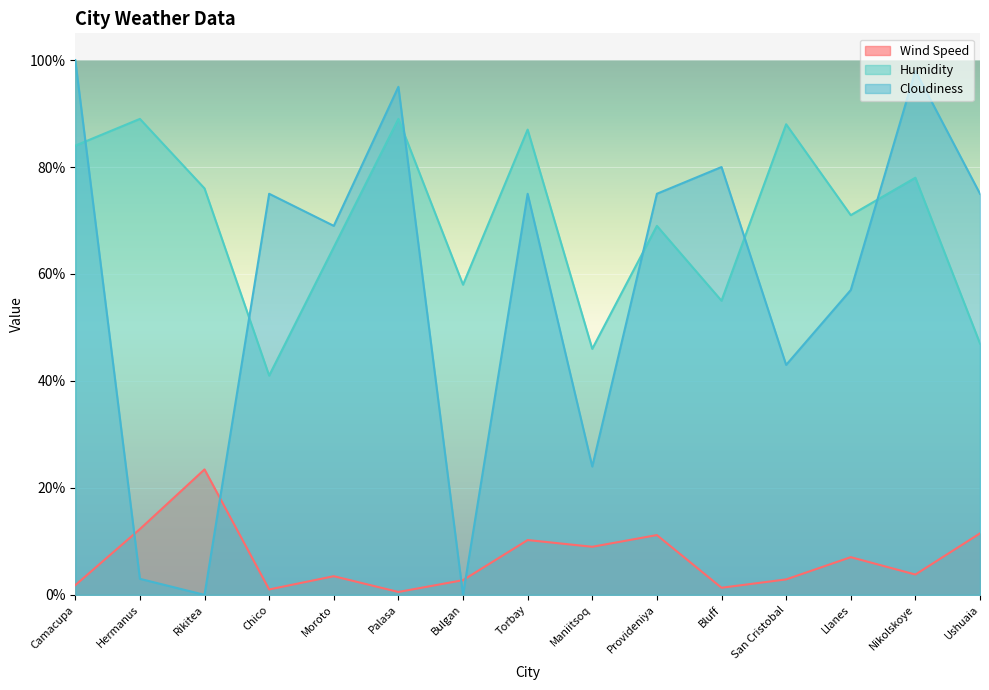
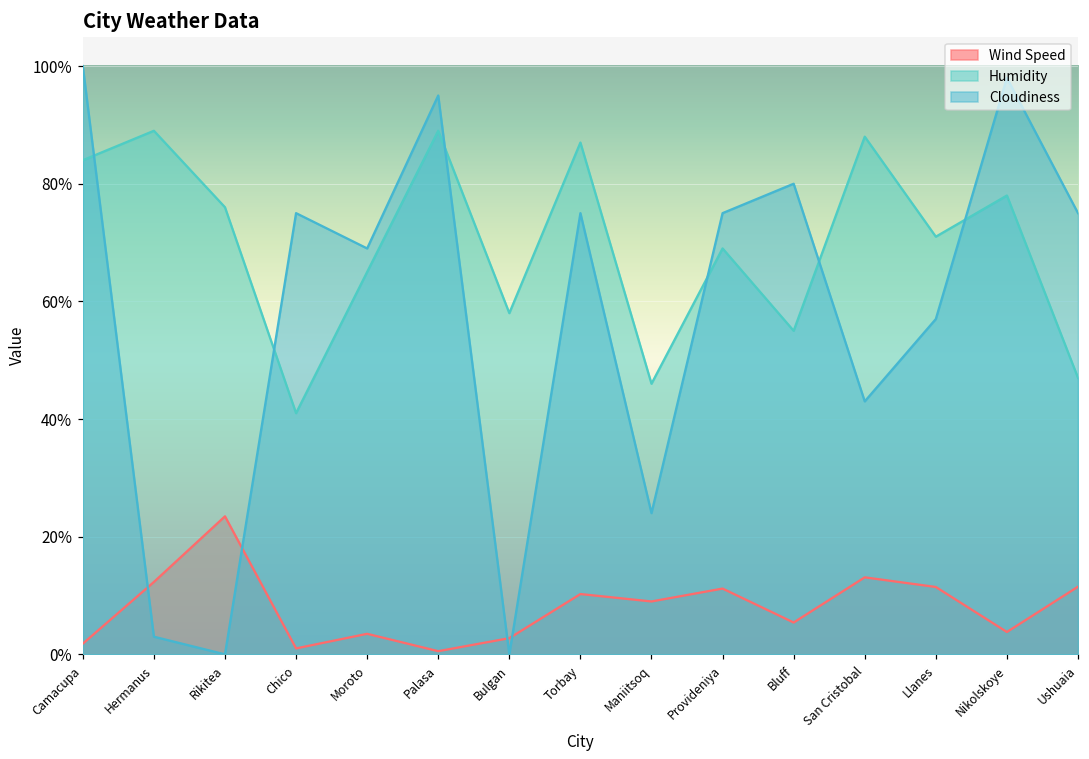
  {
    "Wind Speed": {
      "Camacupa": "2%",
      "Hermanus": "12%",
      "Rikitea": "23%",
      "Chico": "1%",
      "Moroto": "3%",
      "Palasa": "1%",
      "Bulgan": "3%",
      "Torbay": "10%",
      "Maniitsoq": "9%",
      "Provideniya": "11%",
-     "Bluff": "1%",
-     "San Cristobal": "3%",
-     "Llanes": "7%",
+     "Bluff": "5%",
+     "San Cristobal": "13%",
+     "Llanes": "11%",
      "Nikolskoye": "4%",
      "Ushuaia": "12%"
    }
  }
